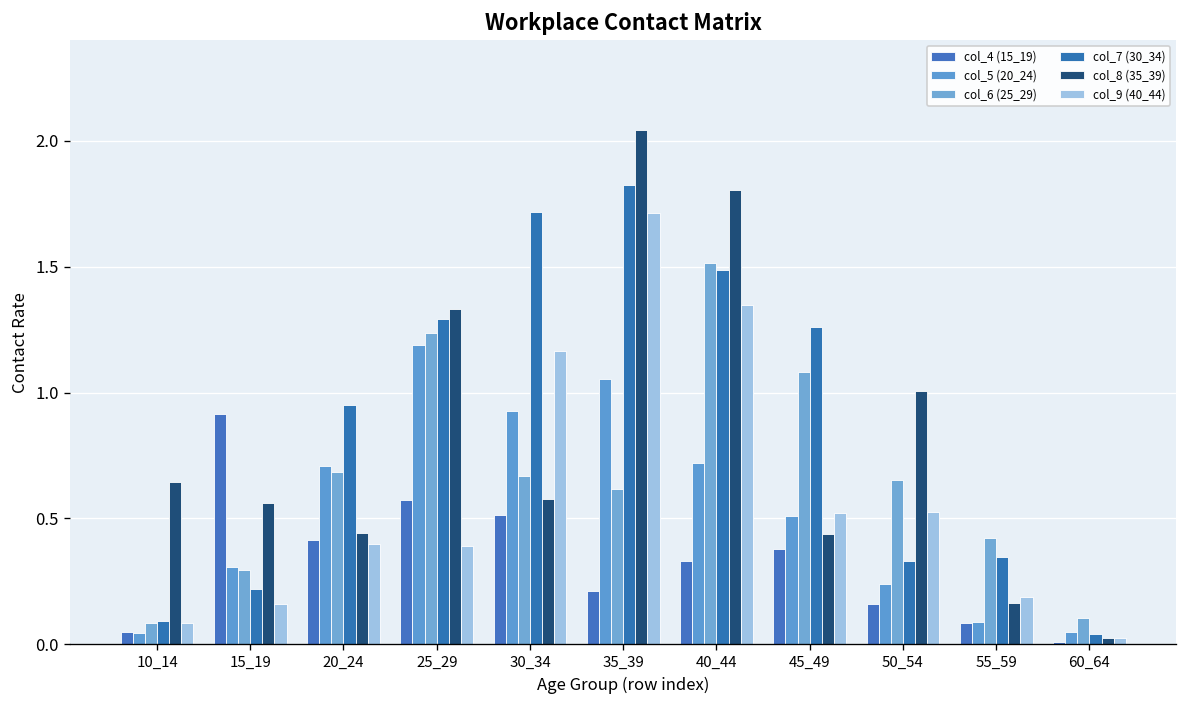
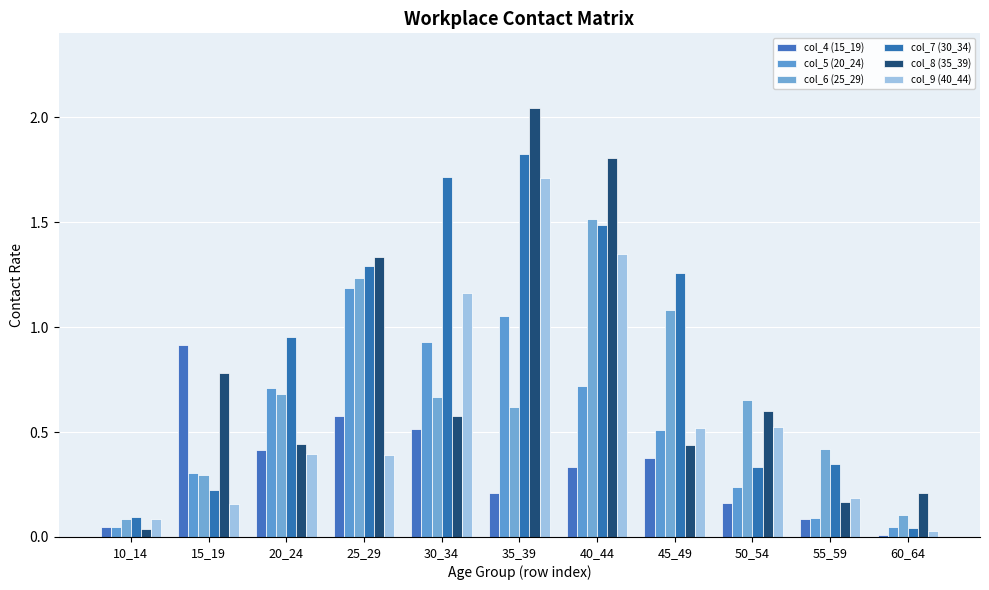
  {
    "col_8 (35_39)": {
-     "10_14": 0.65,
-     "15_19": 0.56,
+     "10_14": 0.04,
+     "15_19": 0.78,
      "20_24": 0.44,
      "25_29": 1.33,
      "30_34": 0.58,
      "35_39": 2.04,
      "40_44": 1.80,
      "45_49": 0.44,
-     "50_54": 1.01,
+     "50_54": 0.60,
      "55_59": 0.16,
-     "60_64": 0.03
+     "60_64": 0.21
    }
  }
